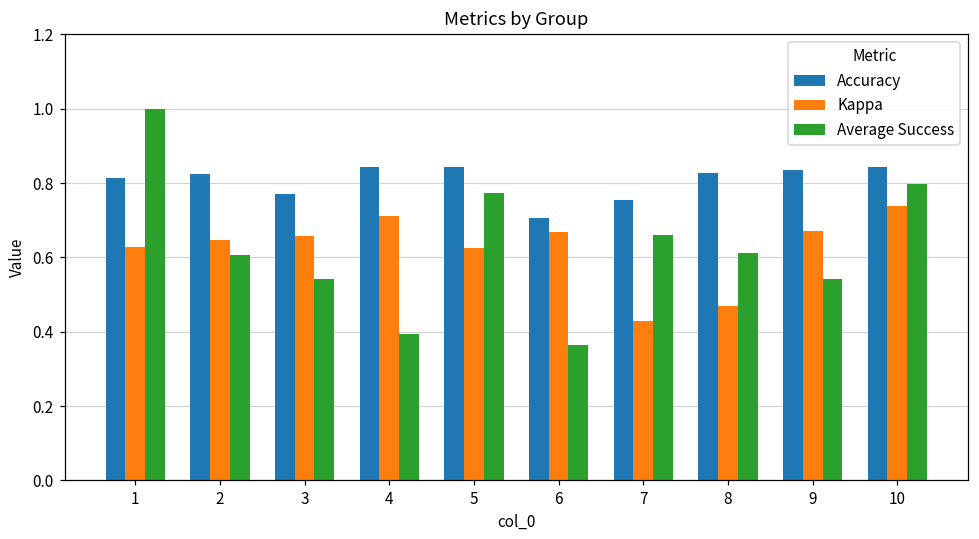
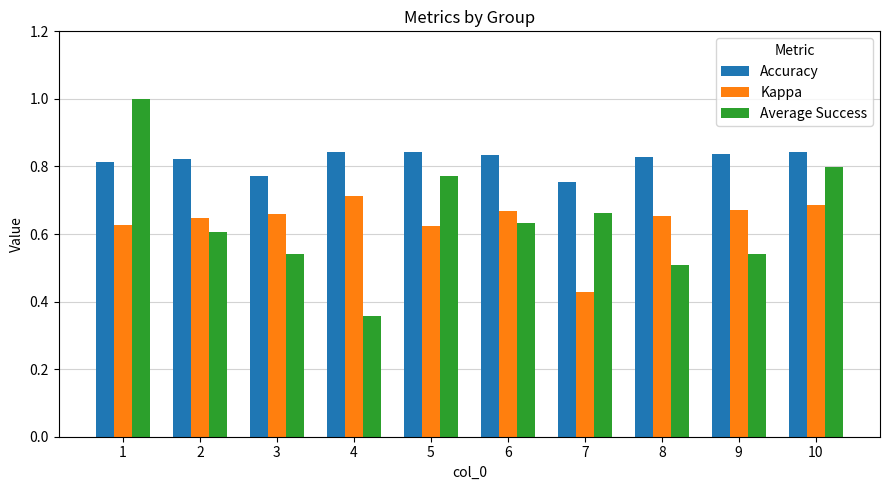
  {
    "Accuracy": {
      "1": 0.81,
      "2": 0.82,
      "3": 0.77,
      "4": 0.84,
      "5": 0.84,
-     "6": 0.71,
+     "6": 0.83,
      "7": 0.75,
      "8": 0.83,
      "9": 0.84,
      "10": 0.84
    },
    "Kappa": {
      "1": 0.63,
      "2": 0.65,
      "3": 0.66,
      "4": 0.71,
      "5": 0.62,
      "6": 0.67,
      "7": 0.43,
-     "8": 0.47,
+     "8": 0.65,
      "9": 0.67,
-     "10": 0.74
+     "10": 0.69
    },
    "Average Success": {
      "1": 1.00,
      "2": 0.61,
      "3": 0.54,
-     "4": 0.39,
+     "4": 0.36,
      "5": 0.77,
-     "6": 0.37,
+     "6": 0.63,
      "7": 0.66,
-     "8": 0.61,
+     "8": 0.51,
      "9": 0.54,
      "10": 0.80
    }
  }
